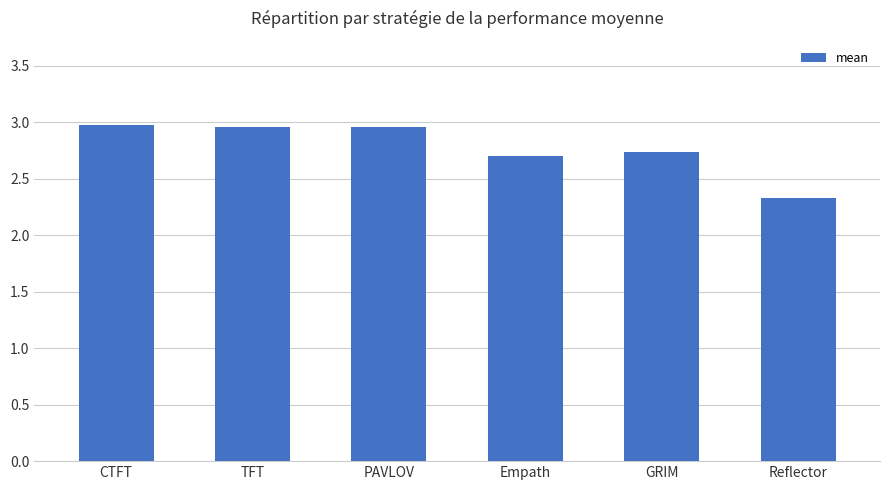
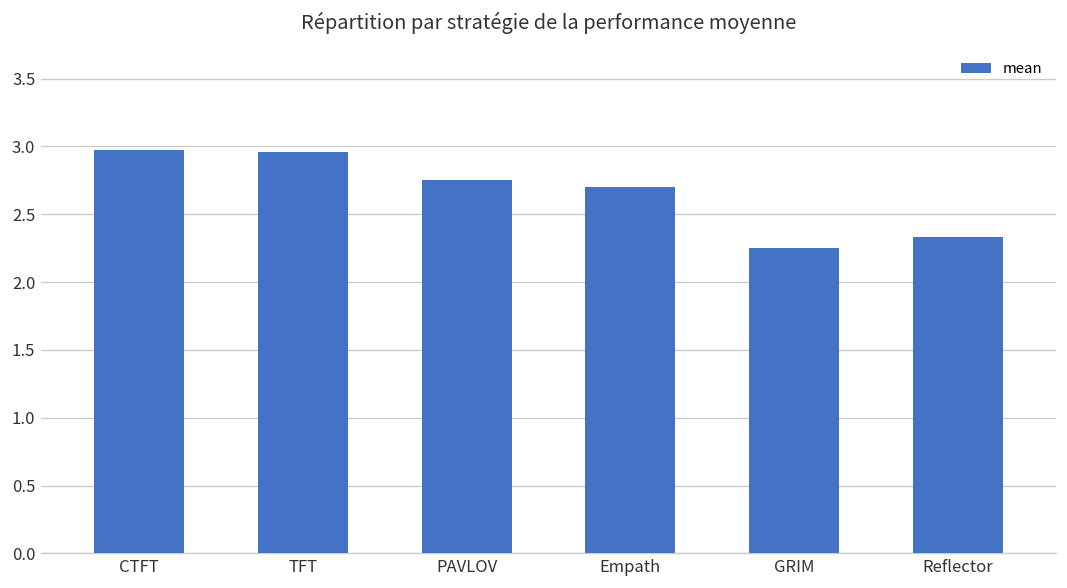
  {
    "CTFT": 2.98,
    "TFT": 2.96,
-   "PAVLOV": 2.95,
+   "PAVLOV": 2.76,
    "Empath": 2.70,
-   "GRIM": 2.74,
+   "GRIM": 2.25,
    "Reflector": 2.33
  }
